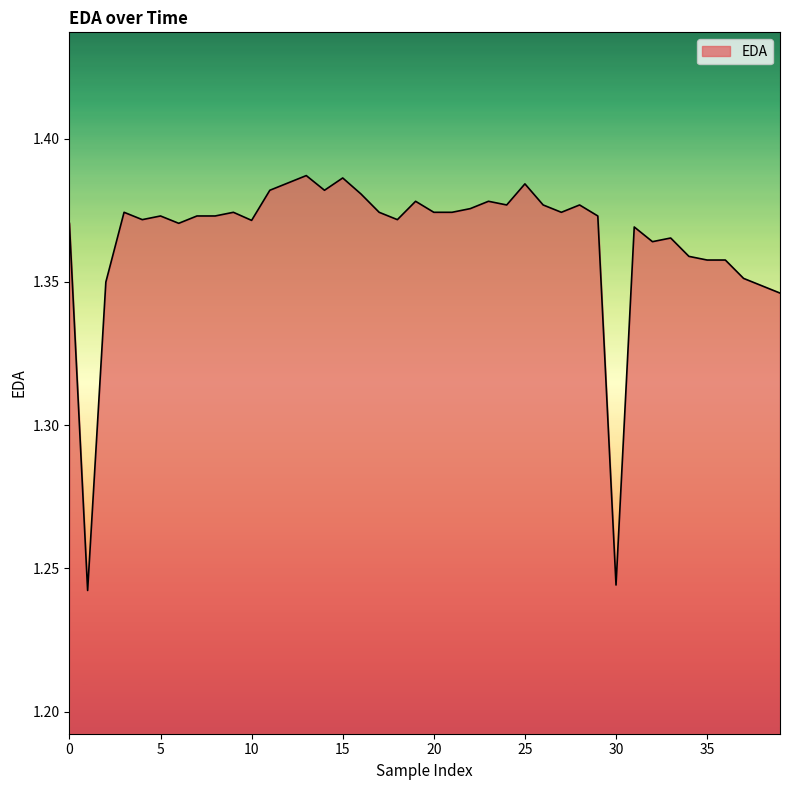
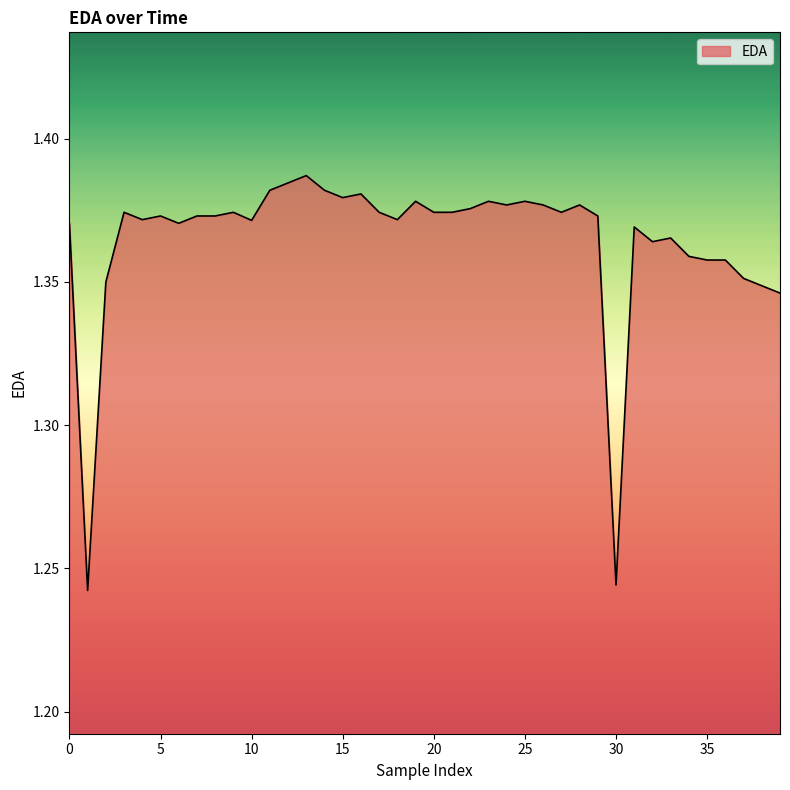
  {
    "0": 1.370,
    "5": 1.373,
    "10": 1.371,
-   "15": 1.386,
+   "15": 1.379,
    "20": 1.374,
-   "25": 1.384,
+   "25": 1.378,
    "30": 1.244,
    "35": 1.358
  }
